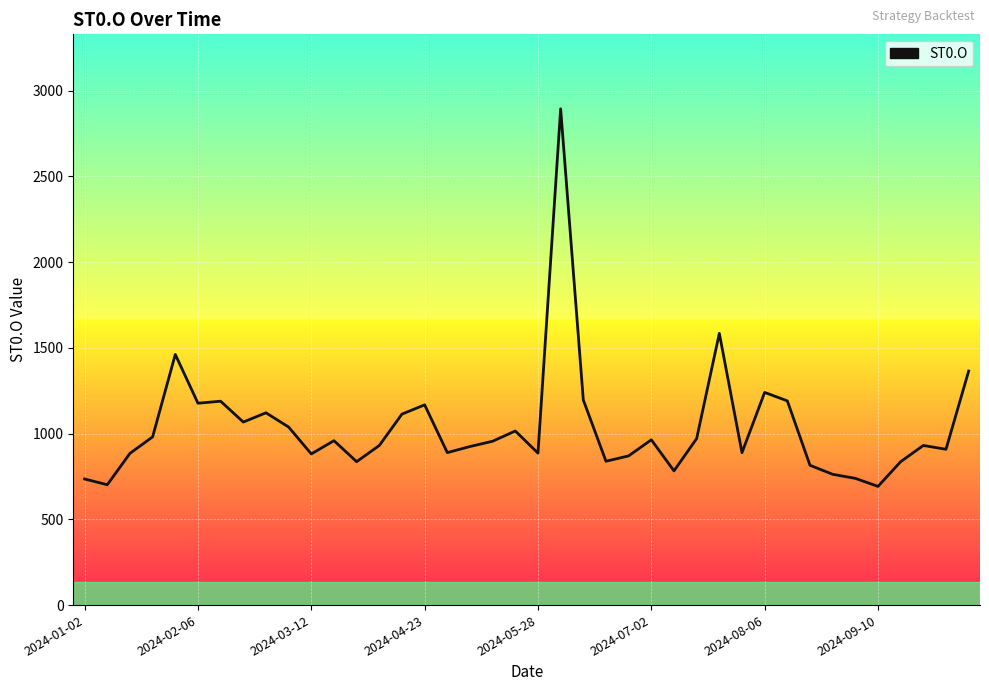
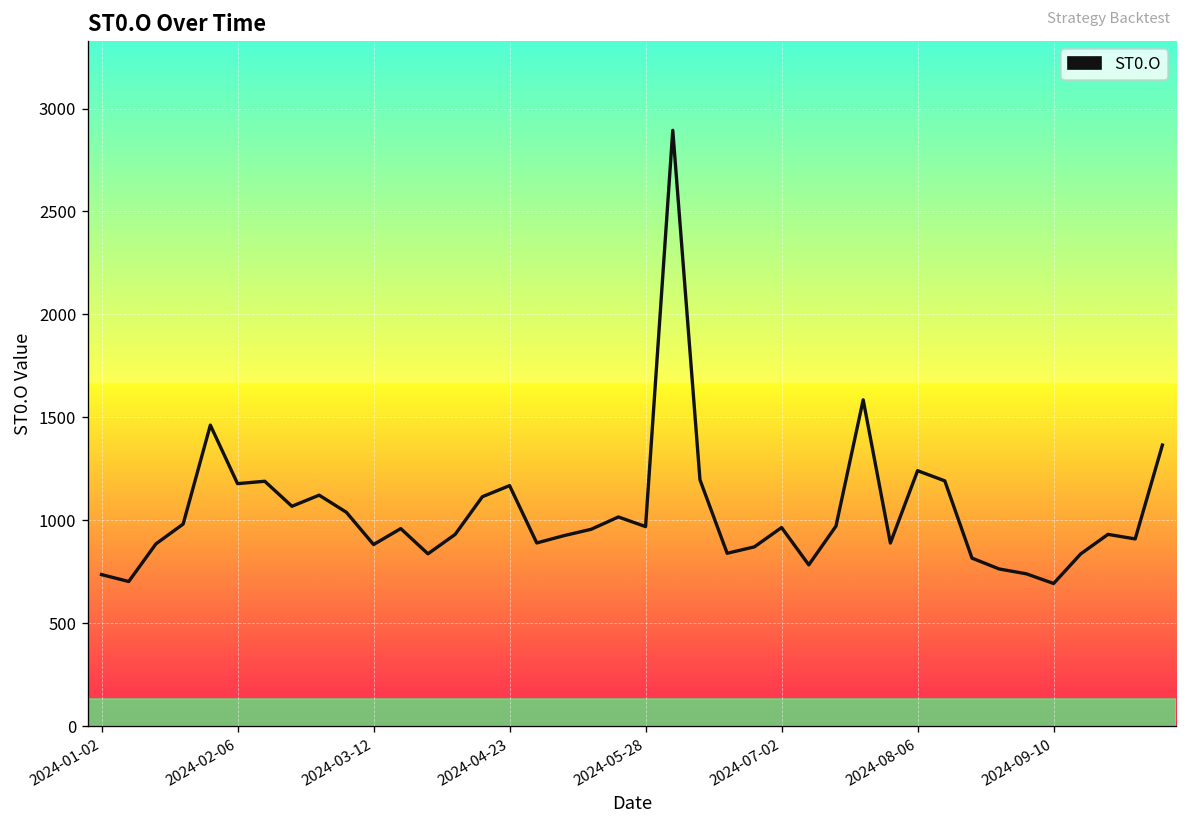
  {
    "2024-01-02": 740,
    "2024-02-06": 1180,
    "2024-03-12": 880,
    "2024-04-23": 1170,
-   "2024-05-28": 890,
+   "2024-05-28": 970,
    "2024-07-02": 960,
    "2024-08-06": 1240,
    "2024-09-10": 690
  }
